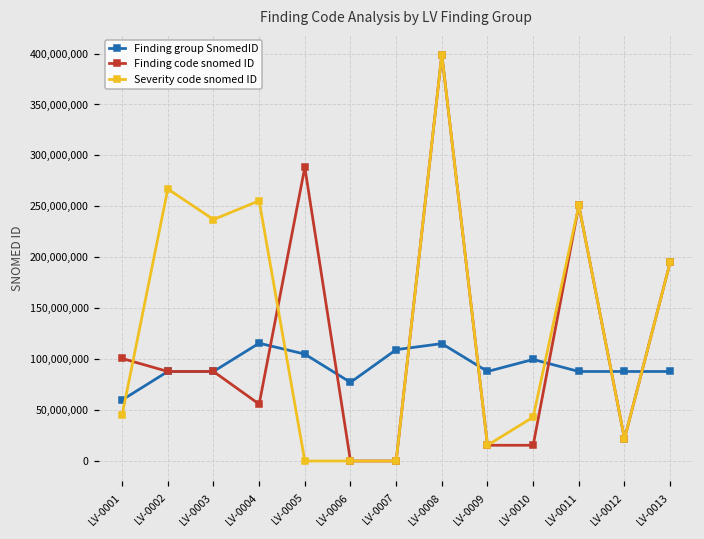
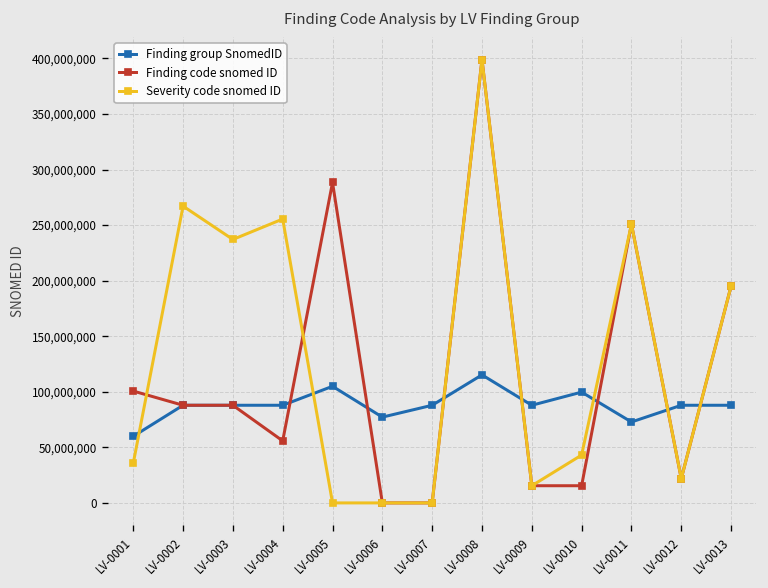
  {
    "Finding group SnomedID": {
      "LV-0001": "60,000,000",
-     "LV-0004": "120,000,000",
+     "LV-0004": "90,000,000",
      "LV-0005": "100,000,000",
      "LV-0006": "80,000,000",
-     "LV-0007": "110,000,000",
+     "LV-0007": "90,000,000",
      "LV-0008": "120,000,000",
      "LV-0009": "90,000,000",
      "LV-0010": "100,000,000",
-     "LV-0011": "90,000,000",
+     "LV-0011": "70,000,000",
      "LV-0012": "90,000,000",
      "LV-0013": "90,000,000"
    },
    "Finding code snomed ID": {
      "LV-0001": "100,000,000",
      "LV-0004": "60,000,000",
      "LV-0005": "290,000,000",
      "LV-0010": "20,000,000"
    },
    "Severity code snomed ID": {
-     "LV-0001": "50,000,000",
+     "LV-0001": "40,000,000",
      "LV-0002": "270,000,000",
      "LV-0003": "240,000,000",
      "LV-0004": "260,000,000",
      "LV-0005": "0",
      "LV-0010": "40,000,000"
    }
  }
